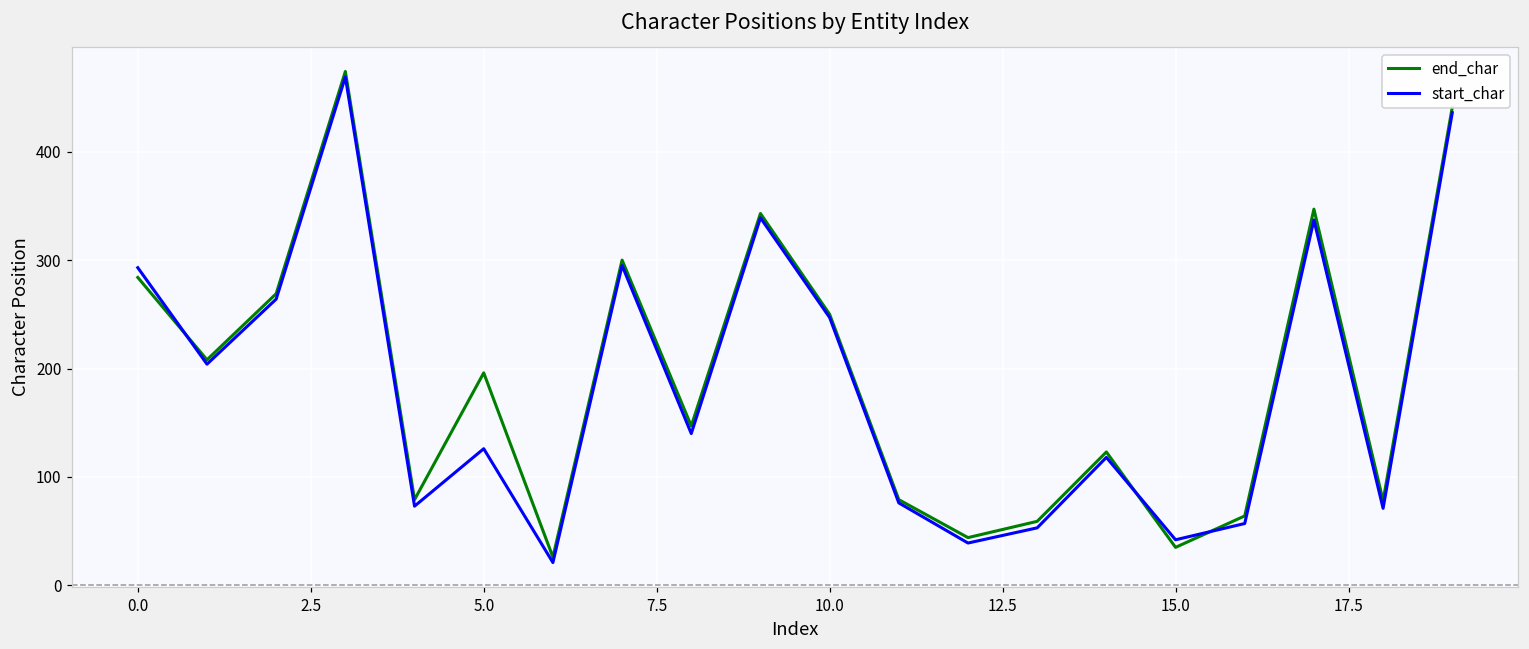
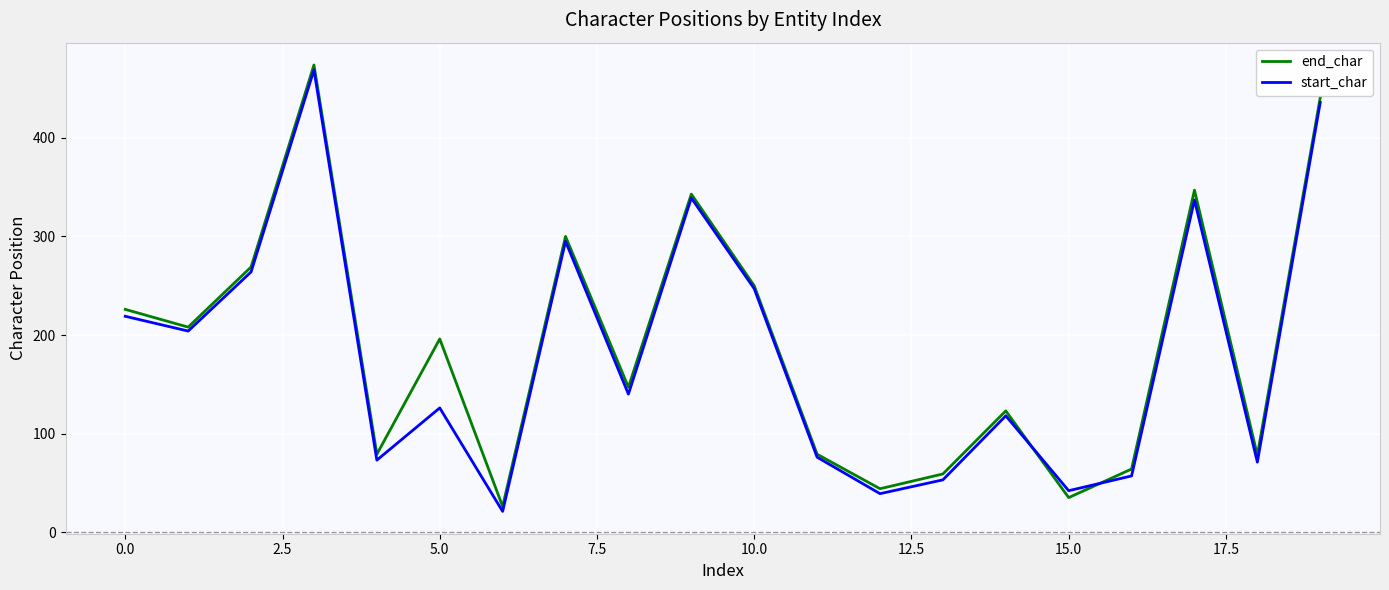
  {
    "end_char": {
-     "0.0": 280,
+     "0.0": 230,
      "5.0": 200,
      "10.0": 250,
      "15.0": 40
    },
    "start_char": {
-     "0.0": 290,
+     "0.0": 220,
      "5.0": 130,
      "10.0": 250,
      "15.0": 40
    }
  }
